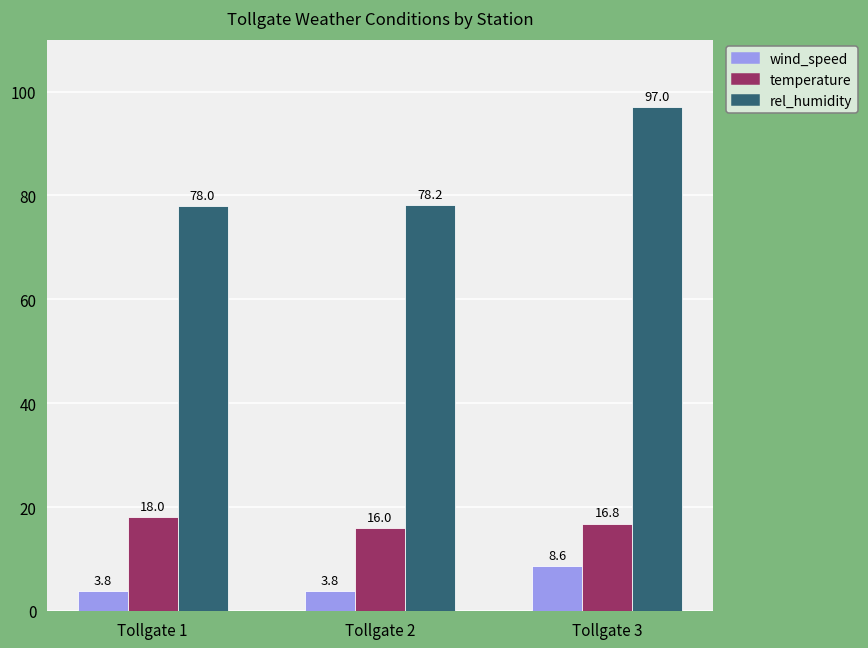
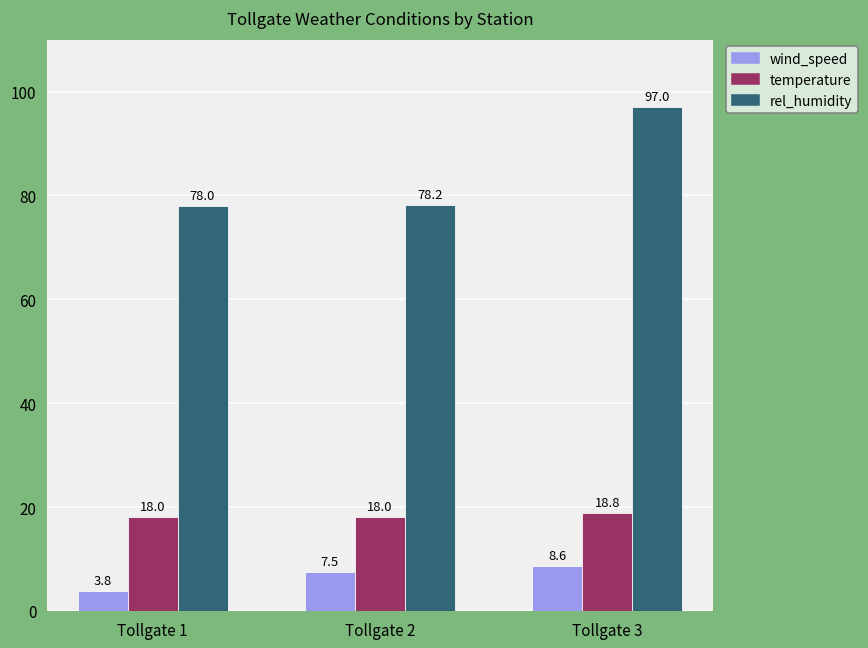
  {
    "wind_speed": {
      "Tollgate 1": 3.8,
-     "Tollgate 2": 3.8,
+     "Tollgate 2": 7.5,
      "Tollgate 3": 8.6
    },
    "temperature": {
      "Tollgate 1": 18.0,
-     "Tollgate 2": 16.0,
-     "Tollgate 3": 16.8
+     "Tollgate 2": 18.0,
+     "Tollgate 3": 18.8
    },
    "rel_humidity": {
      "Tollgate 1": 78.0,
      "Tollgate 2": 78.2,
      "Tollgate 3": 97.0
    }
  }
